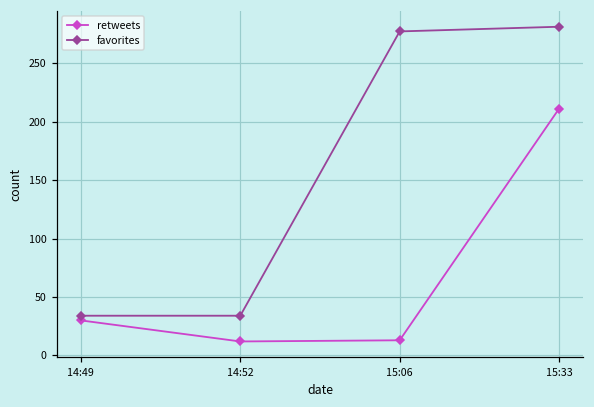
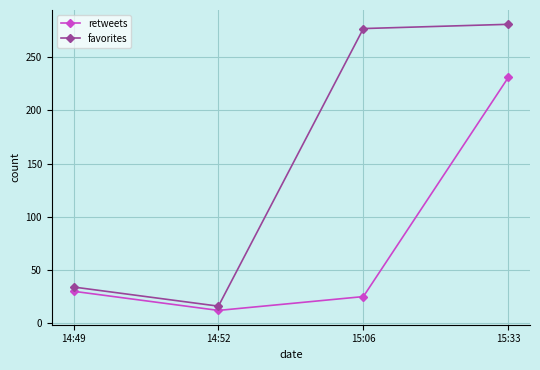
  {
    "retweets": {
      "14:49": 30,
      "14:52": 12,
-     "15:06": 13,
-     "15:33": 211
+     "15:06": 25,
+     "15:33": 231
    },
    "favorites": {
      "14:49": 34,
-     "14:52": 34,
+     "14:52": 16,
      "15:06": 277,
      "15:33": 281
    }
  }
